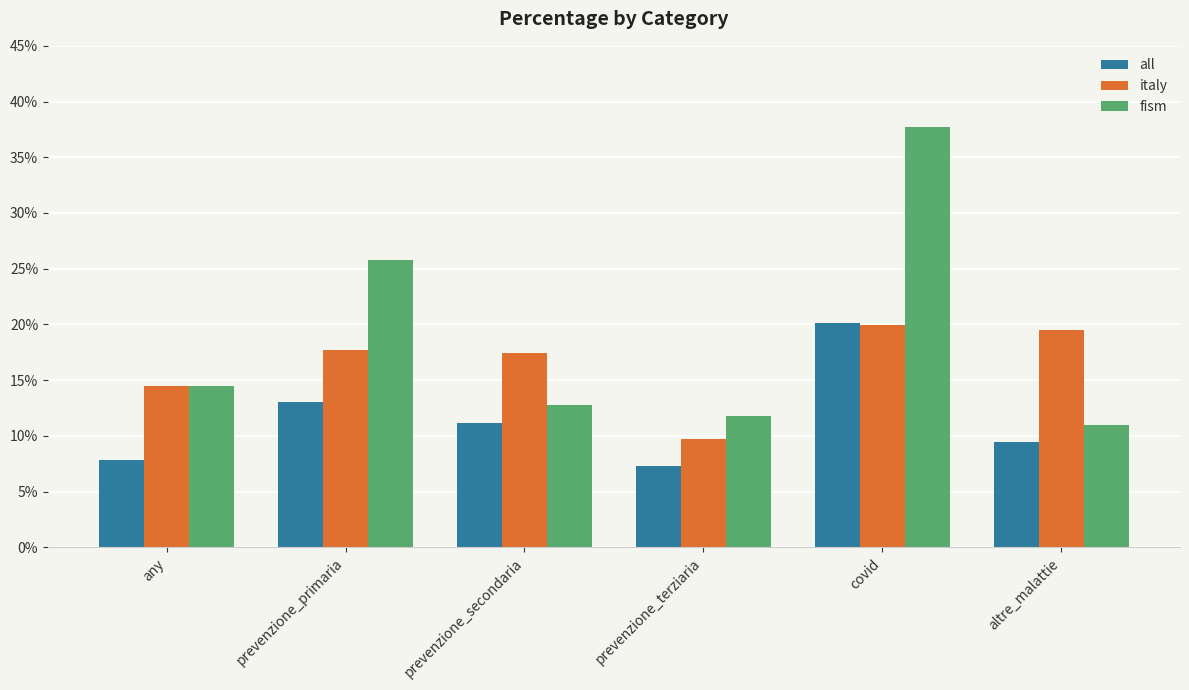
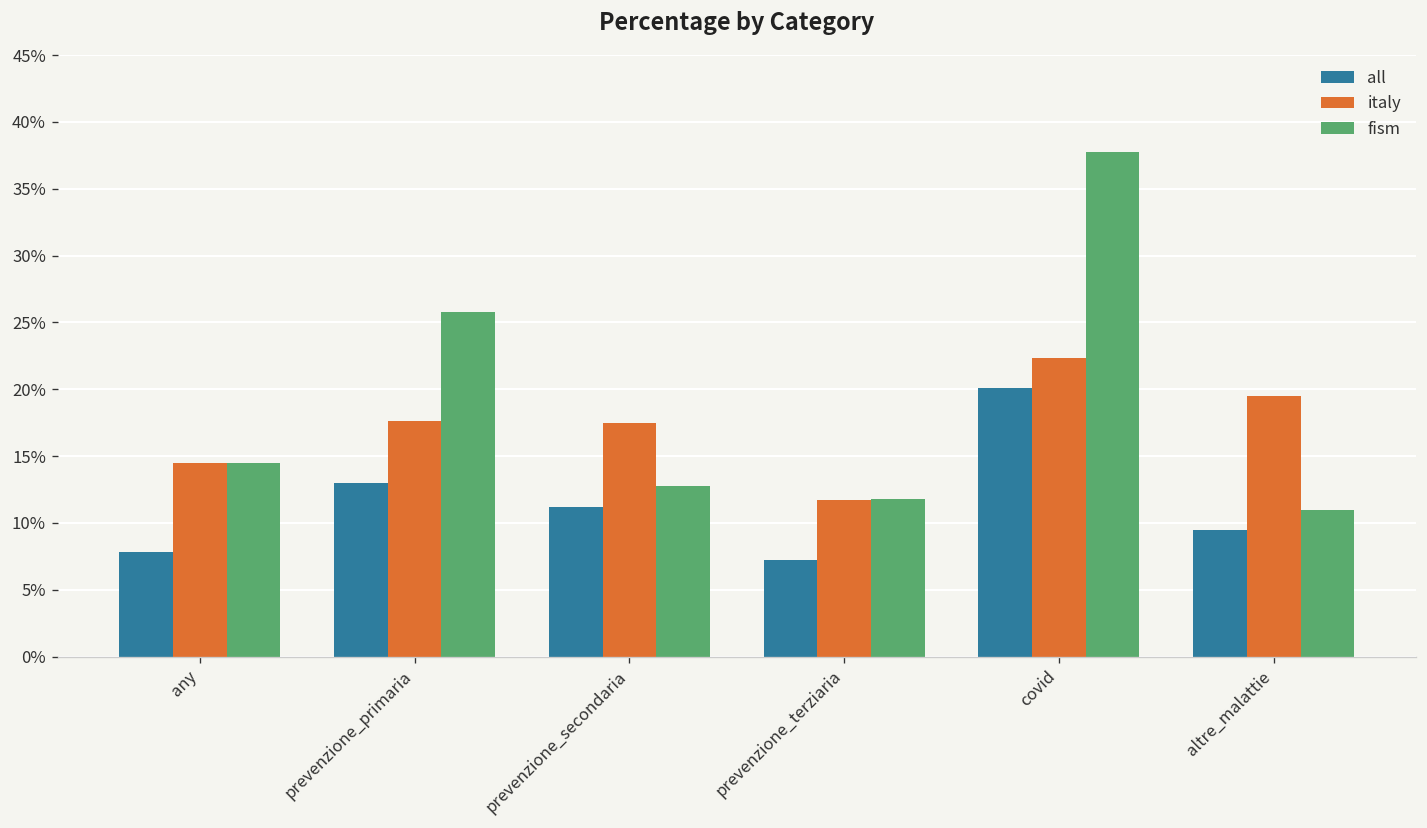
  {
    "all": {
      "any": "7.8%",
      "prevenzione_primaria": "13.0%",
      "prevenzione_secondaria": "11.2%",
      "prevenzione_terziaria": "7.3%",
      "covid": "20.1%",
      "altre_malattie": "9.5%"
    },
    "italy": {
      "any": "14.5%",
      "prevenzione_primaria": "17.7%",
      "prevenzione_secondaria": "17.5%",
-     "prevenzione_terziaria": "9.7%",
-     "covid": "19.9%",
+     "prevenzione_terziaria": "11.7%",
+     "covid": "22.3%",
      "altre_malattie": "19.5%"
    },
    "fism": {
      "any": "14.5%",
      "prevenzione_primaria": "25.8%",
      "prevenzione_secondaria": "12.8%",
      "prevenzione_terziaria": "11.8%",
      "covid": "37.8%",
      "altre_malattie": "11.0%"
    }
  }
